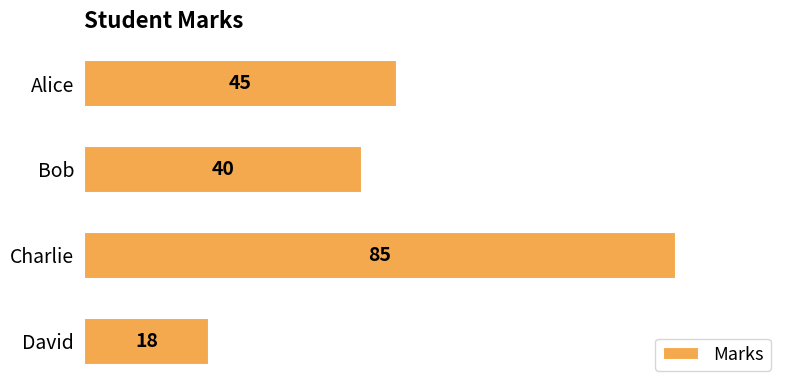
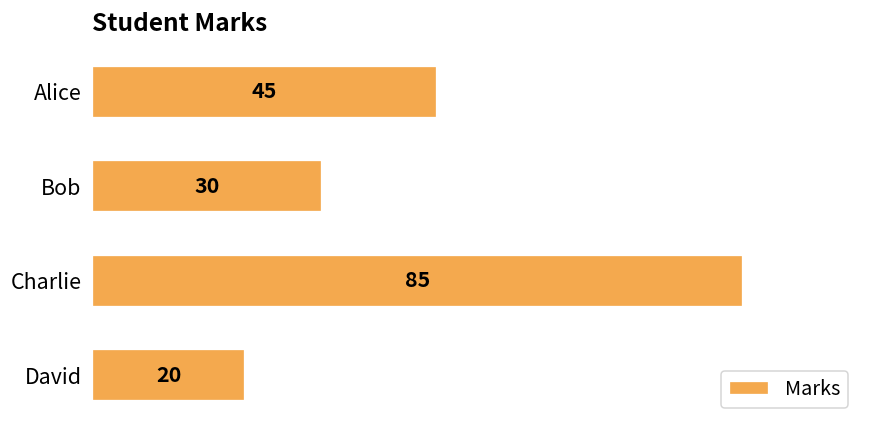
  {
    "Alice": 45,
-   "Bob": 40,
+   "Bob": 30,
    "Charlie": 85,
-   "David": 18
+   "David": 20
  }
